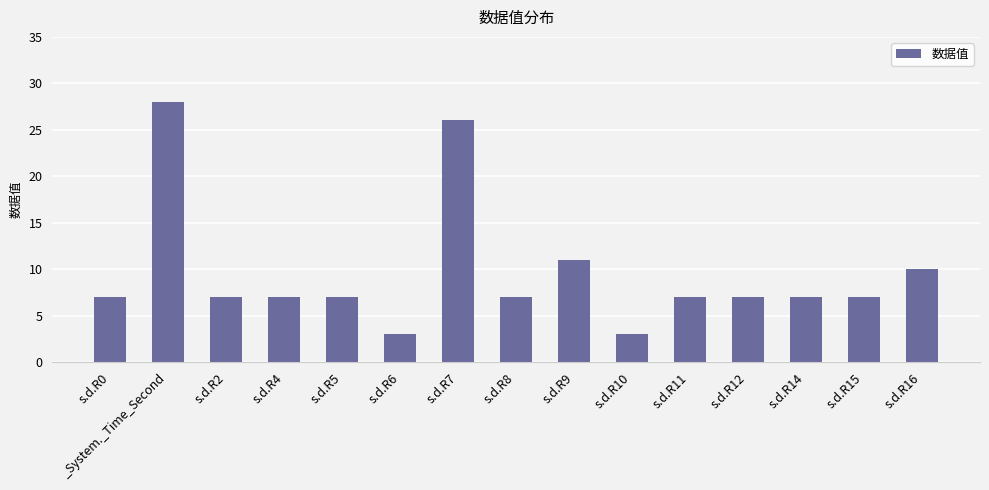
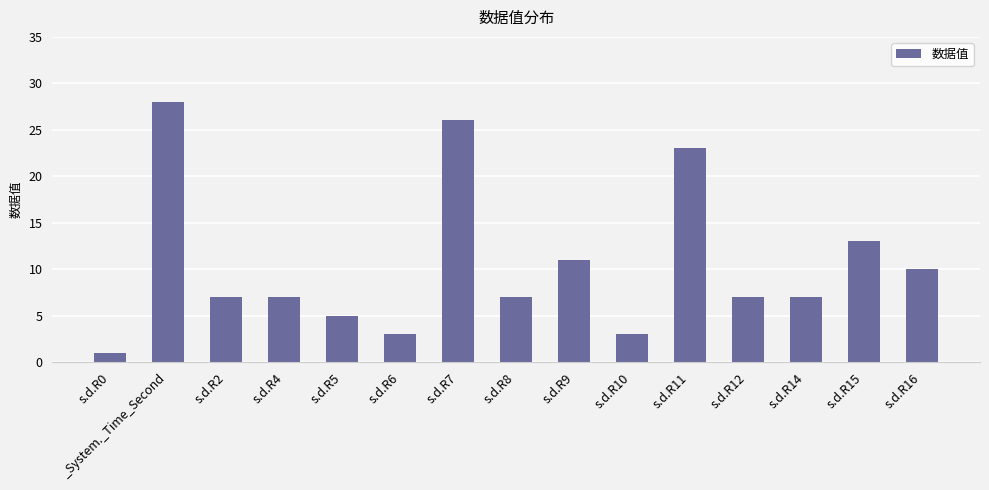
  {
-   "s.d.R0": 7,
+   "s.d.R0": 1,
    "_System._Time_Second": 28,
    "s.d.R2": 7,
    "s.d.R4": 7,
-   "s.d.R5": 7,
+   "s.d.R5": 5,
    "s.d.R6": 3,
    "s.d.R7": 26,
    "s.d.R8": 7,
    "s.d.R9": 11,
    "s.d.R10": 3,
-   "s.d.R11": 7,
+   "s.d.R11": 23,
    "s.d.R12": 7,
    "s.d.R14": 7,
-   "s.d.R15": 7,
+   "s.d.R15": 13,
    "s.d.R16": 10
  }
